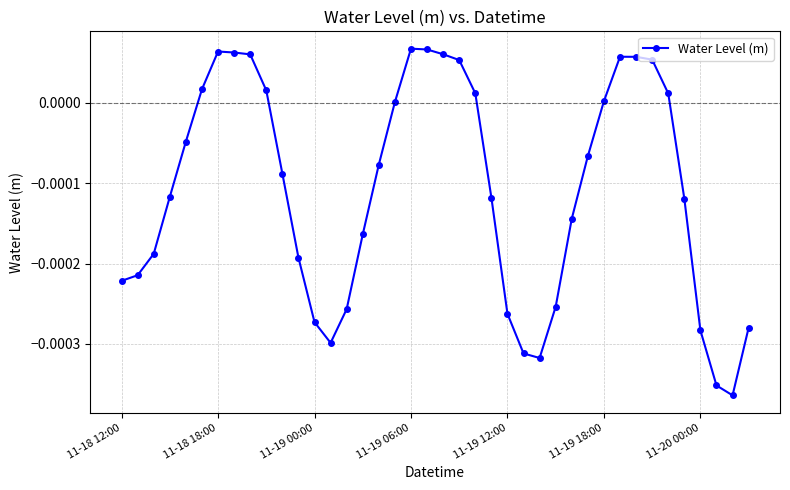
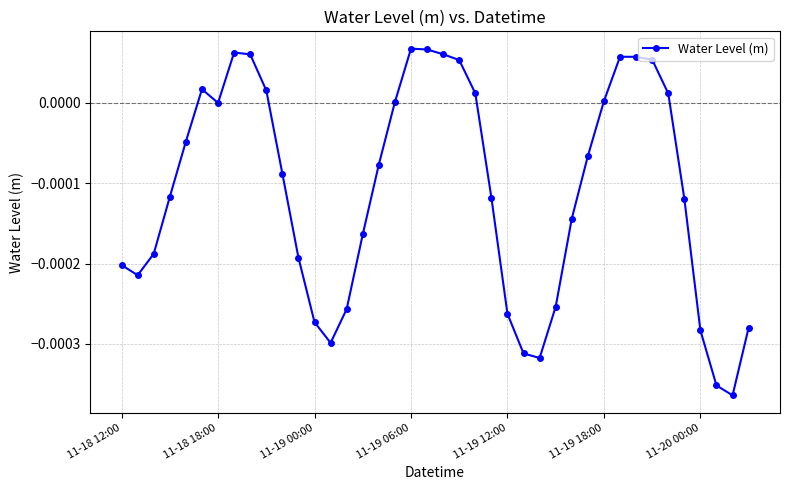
  {
-   "11-18 12:00": -0.00022,
-   "11-18 18:00": 0.0001,
+   "11-18 12:00": -0.00020,
+   "11-18 18:00": 0.0000,
    "11-19 00:00": -0.00027,
    "11-19 06:00": 0.00007,
    "11-19 12:00": -0.00026,
    "11-19 18:00": 0.00000,
    "11-20 00:00": -0.00028
  }
